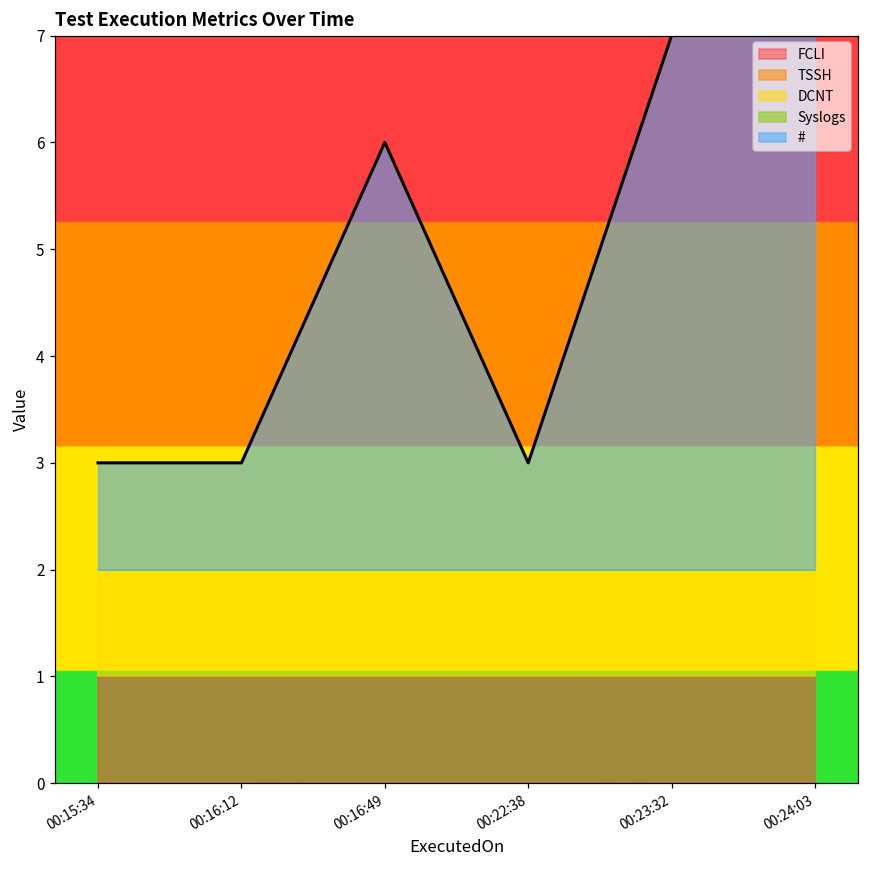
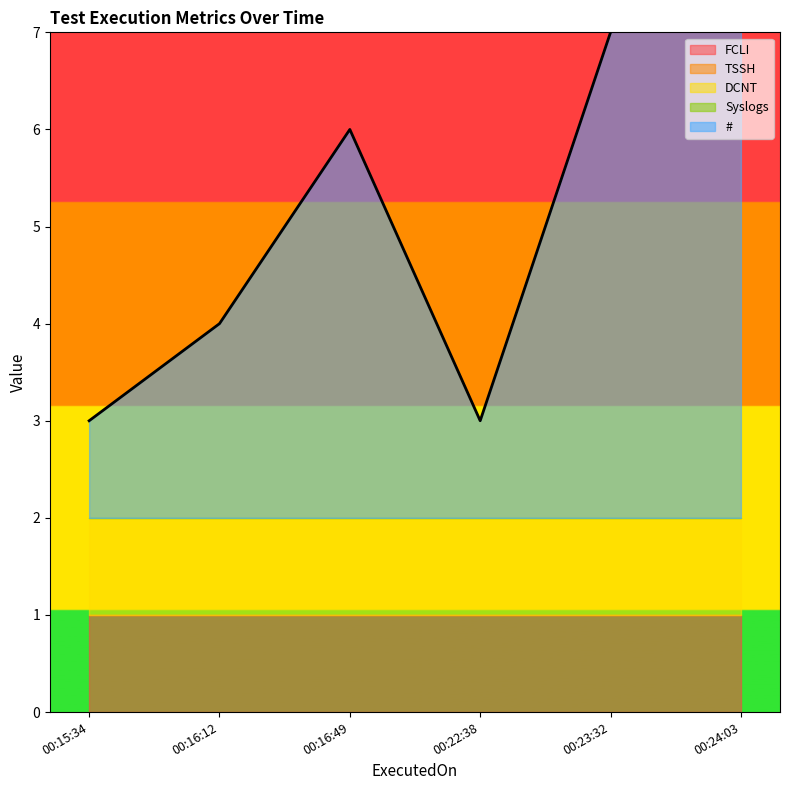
  {
    "#": {
      "00:15:34": 3.0,
-     "00:16:12": 3.0,
+     "00:16:12": 4.0,
      "00:16:49": 6.0,
      "00:22:38": 3.0,
      "00:23:32": 7.0
    },
    "TSSH": {
      "00:15:34": 1.0,
      "00:16:12": 1.0,
      "00:16:49": 1.0,
      "00:22:38": 1.0,
      "00:23:32": 1.0,
      "00:24:03": 1.0
    }
  }
